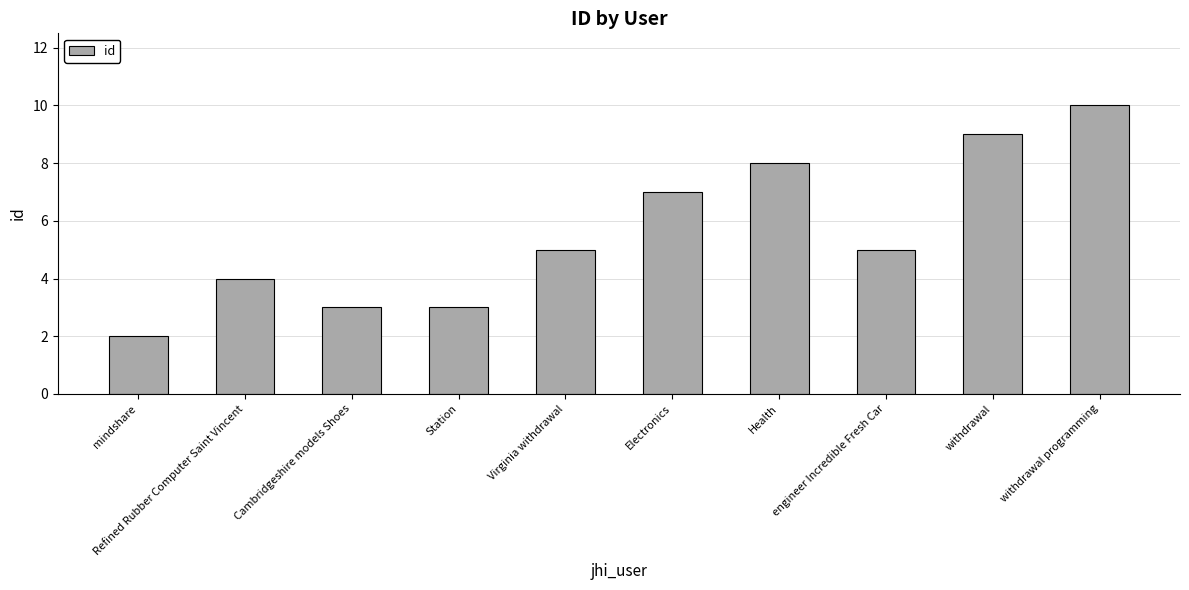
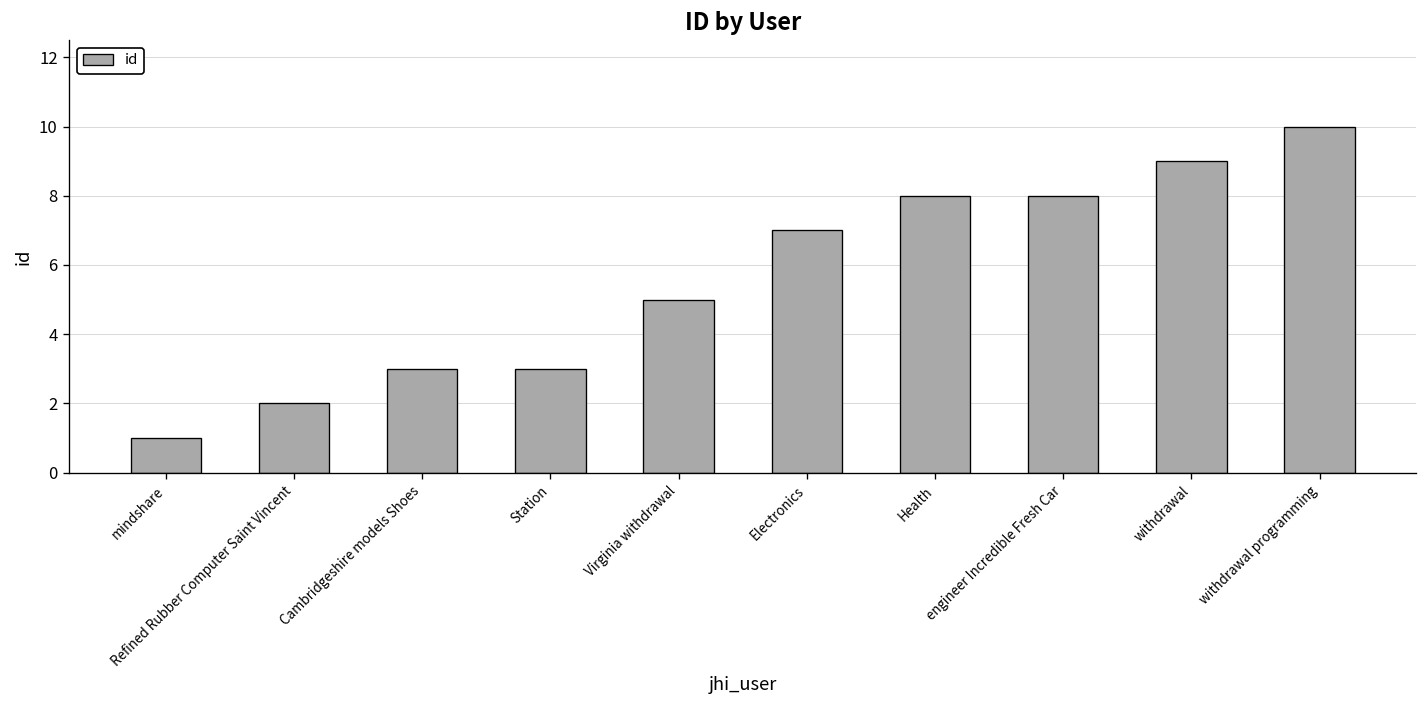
  {
-   "mindshare": 2,
-   "Refined Rubber Computer Saint Vincent": 4,
+   "mindshare": 1,
+   "Refined Rubber Computer Saint Vincent": 2,
    "Cambridgeshire models Shoes": 3,
    "Station": 3,
    "Virginia withdrawal": 5,
    "Electronics": 7,
    "Health": 8,
-   "engineer Incredible Fresh Car": 5,
+   "engineer Incredible Fresh Car": 8,
    "withdrawal": 9,
    "withdrawal programming": 10
  }
